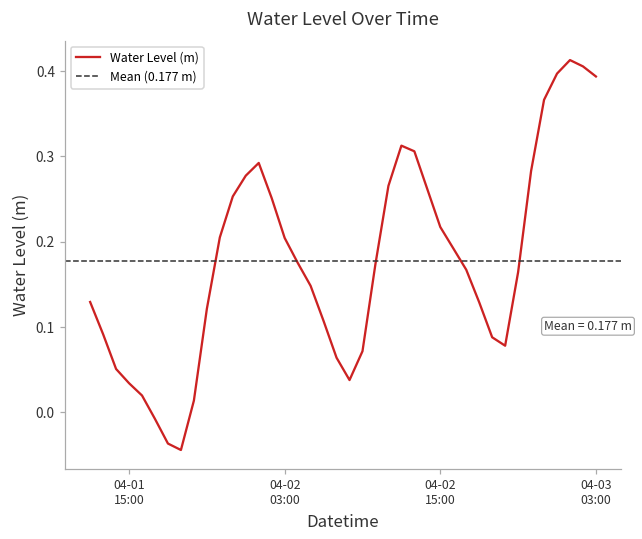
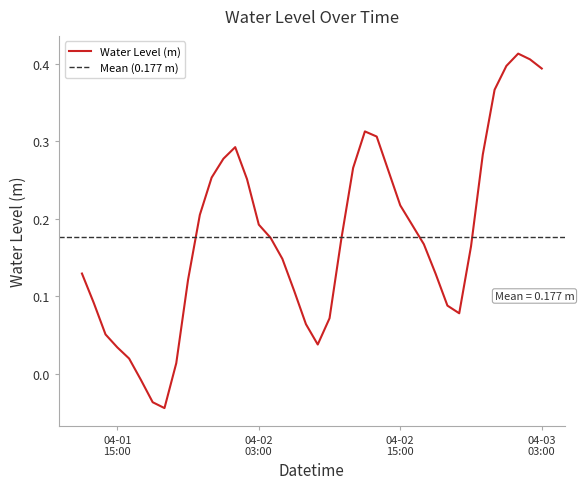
  {
    "04-01 15:00": 0.03,
-   "04-02 03:00": 0.20,
+   "04-02 03:00": 0.19,
    "04-02 15:00": 0.22,
    "04-03 03:00": 0.39
  }
